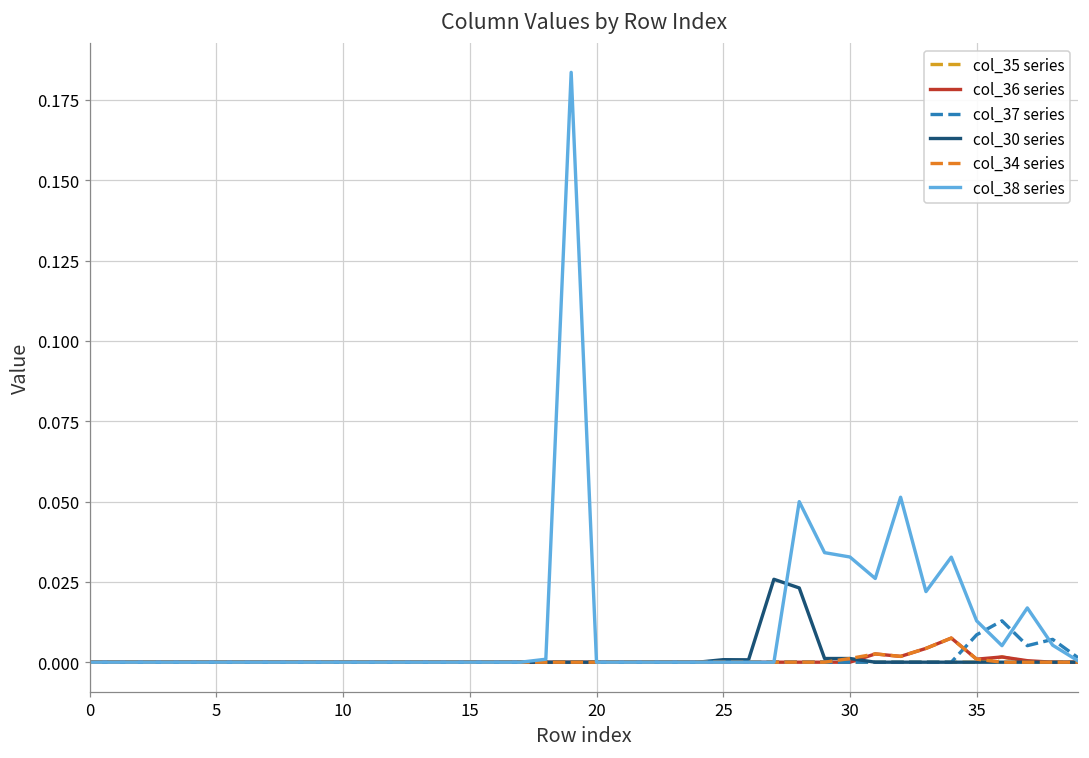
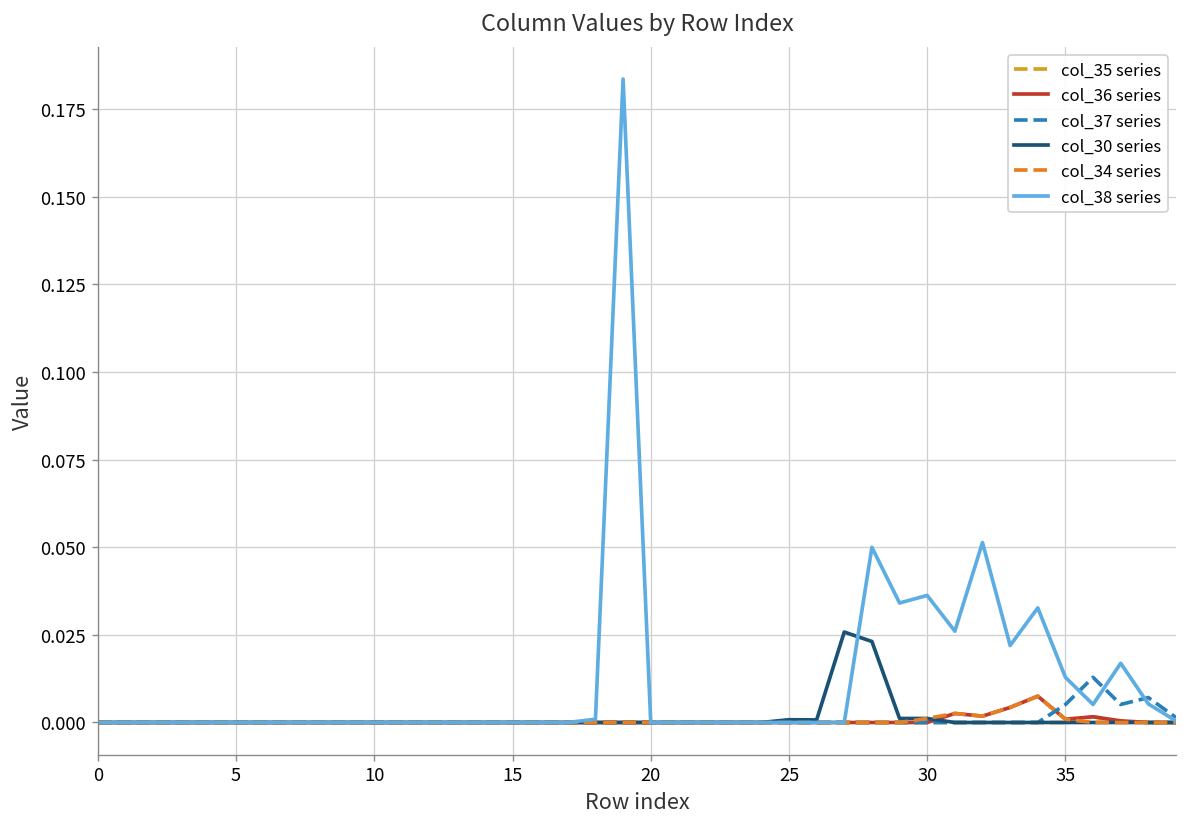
  {
    "col_37 series": {
-     "35": 0.009
+     "35": 0.005
    },
    "col_38 series": {
-     "30": 0.033,
+     "30": 0.036,
      "35": 0.013
    }
  }
